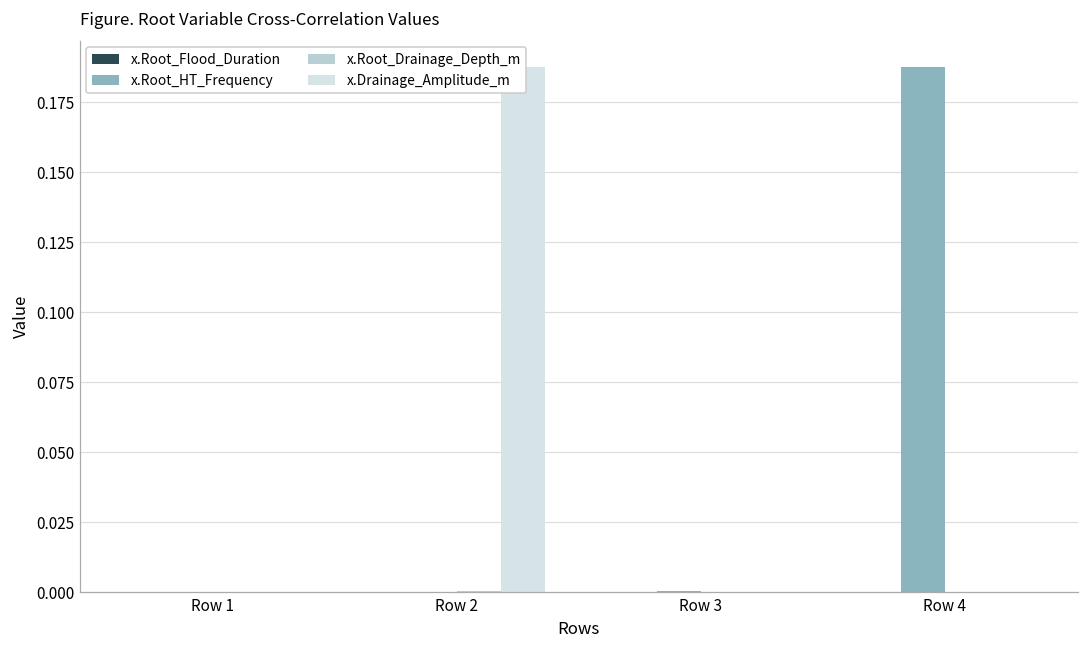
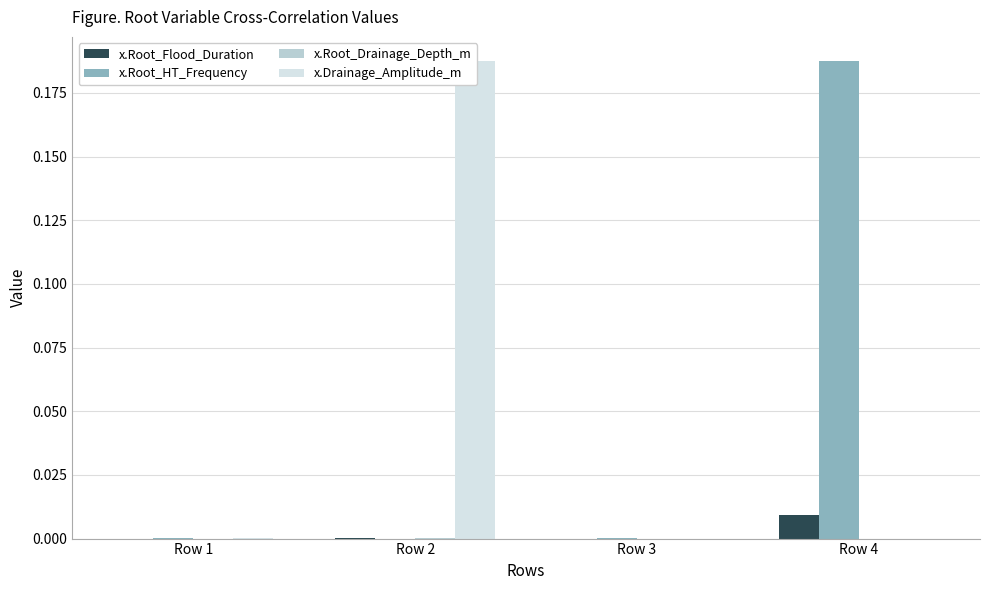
  {
    "x.Root_Flood_Duration": {
      "Row 1": 0.000,
      "Row 3": 0.000,
-     "Row 4": 0.000
+     "Row 4": 0.009
    }
  }
